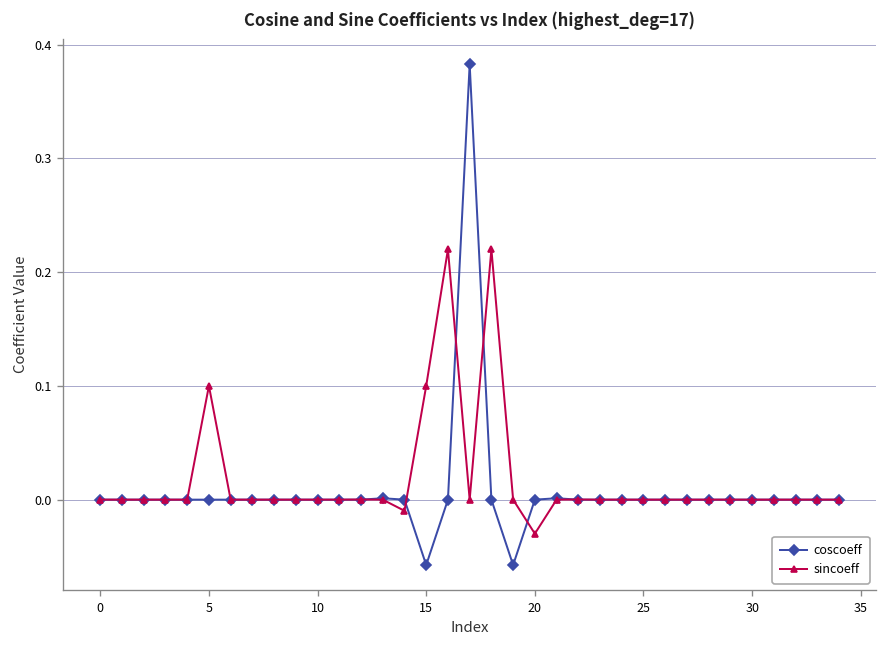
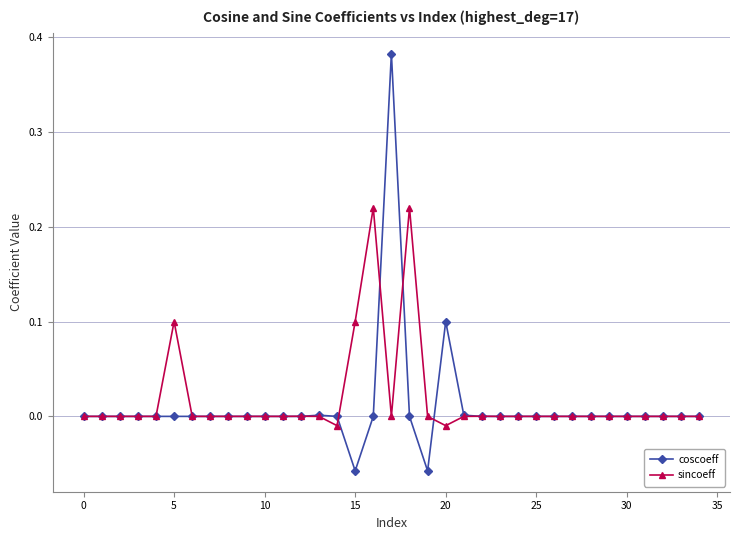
  {
    "coscoeff": {
      "5": 0.0,
      "15": -0.06,
-     "20": 0.0
+     "20": 0.1
    },
    "sincoeff": {
      "5": 0.10,
      "15": 0.10,
-     "20": -0.03
+     "20": -0.01
    }
  }
